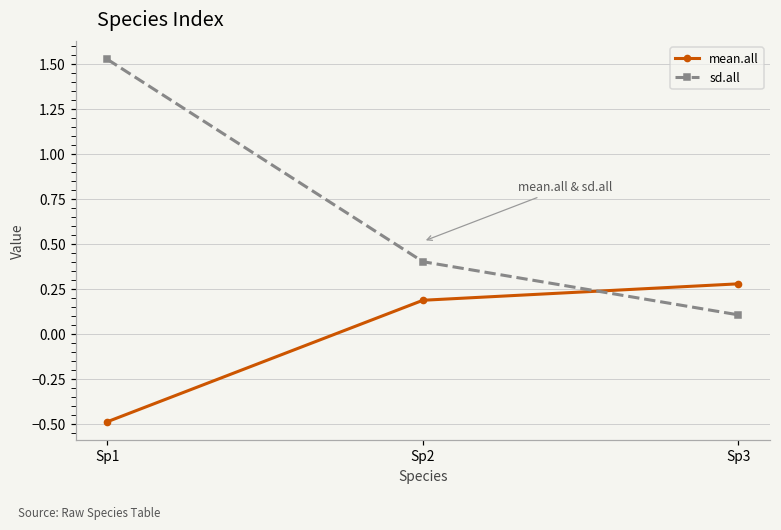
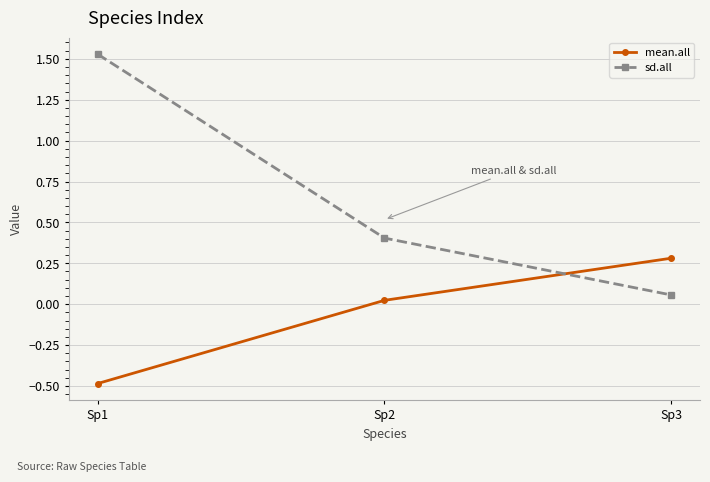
  {
    "mean.all": {
      "Sp1": -0.48,
-     "Sp2": 0.19,
+     "Sp2": 0.02,
      "Sp3": 0.28
    },
    "sd.all": {
      "Sp1": 1.53,
      "Sp2": 0.40,
-     "Sp3": 0.11
+     "Sp3": 0.06
    }
  }
